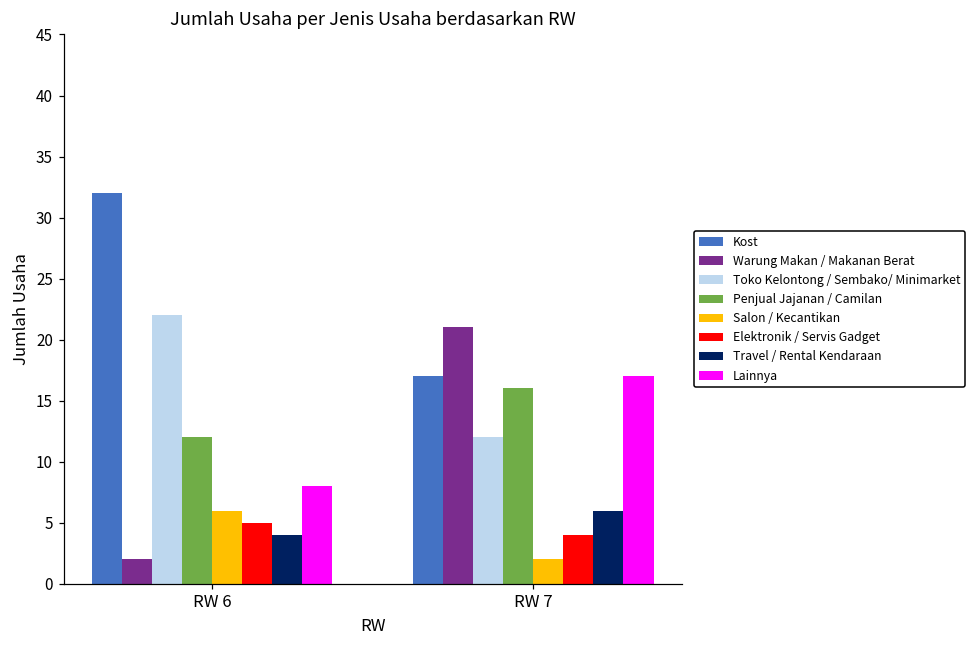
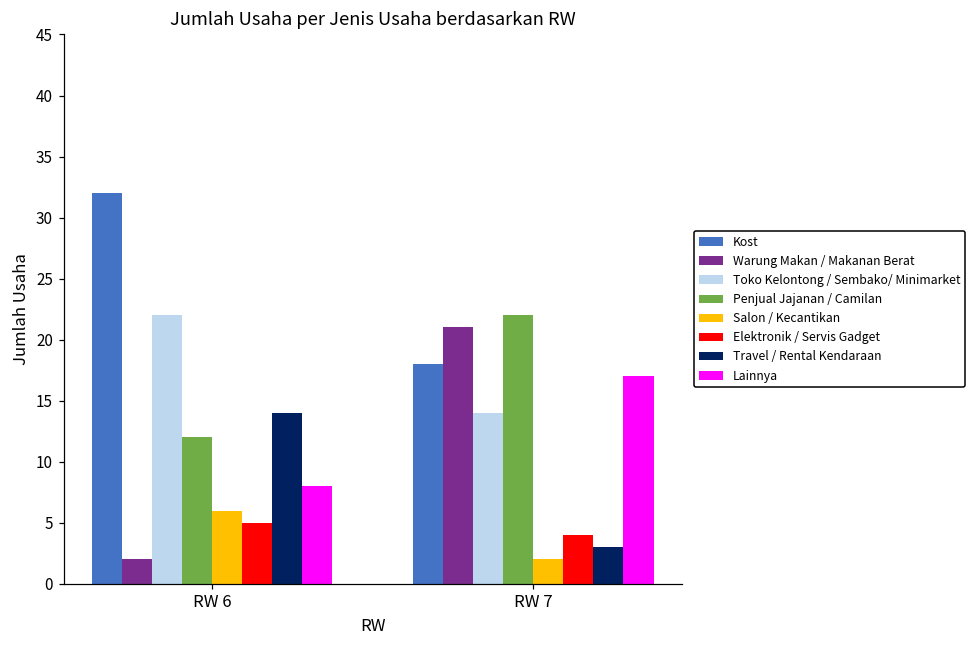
  {
    "Kost": {
      "RW 6": 32,
-     "RW 7": 17
+     "RW 7": 18
    },
    "Warung Makan / Makanan Berat": {
      "RW 6": 2,
      "RW 7": 21
    },
    "Toko Kelontong / Sembako/ Minimarket": {
      "RW 6": 22,
-     "RW 7": 12
+     "RW 7": 14
    },
    "Penjual Jajanan / Camilan": {
      "RW 6": 12,
-     "RW 7": 16
+     "RW 7": 22
    },
    "Salon / Kecantikan": {
      "RW 6": 6,
      "RW 7": 2
    },
    "Elektronik / Servis Gadget": {
      "RW 6": 5,
      "RW 7": 4
    },
    "Travel / Rental Kendaraan": {
-     "RW 6": 4,
-     "RW 7": 6
+     "RW 6": 14,
+     "RW 7": 3
    },
    "Lainnya": {
      "RW 6": 8,
      "RW 7": 17
    }
  }
